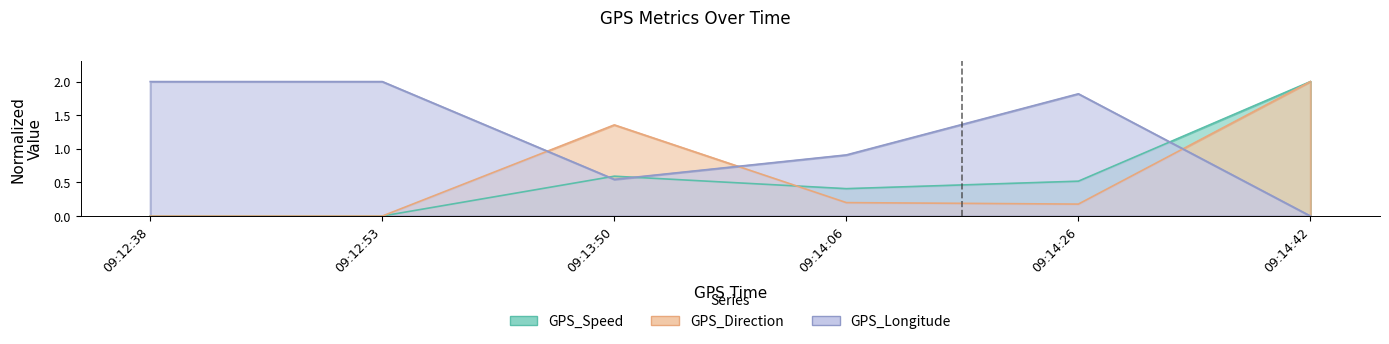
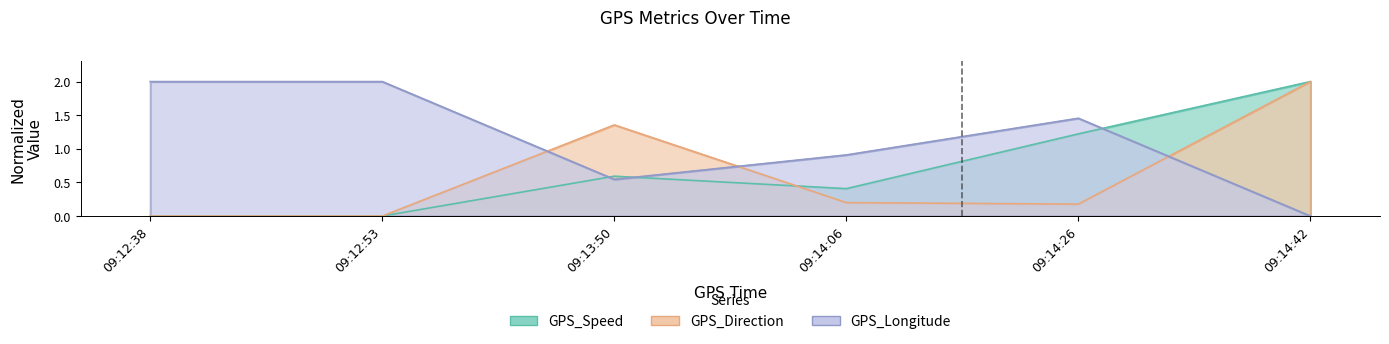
  {
    "GPS_Speed": {
      "09:13:50": 0.6,
      "09:14:06": 0.4,
-     "09:14:26": 0.5
+     "09:14:26": 1.2
    },
    "GPS_Direction": {
      "09:13:50": 1.4,
      "09:14:06": 0.2,
      "09:14:26": 0.2
    },
    "GPS_Longitude": {
      "09:12:38": 2.0,
      "09:12:53": 2.0,
      "09:13:50": 0.5,
      "09:14:06": 0.9,
-     "09:14:26": 1.8,
+     "09:14:26": 1.5,
      "09:14:42": 0.0
    }
  }
